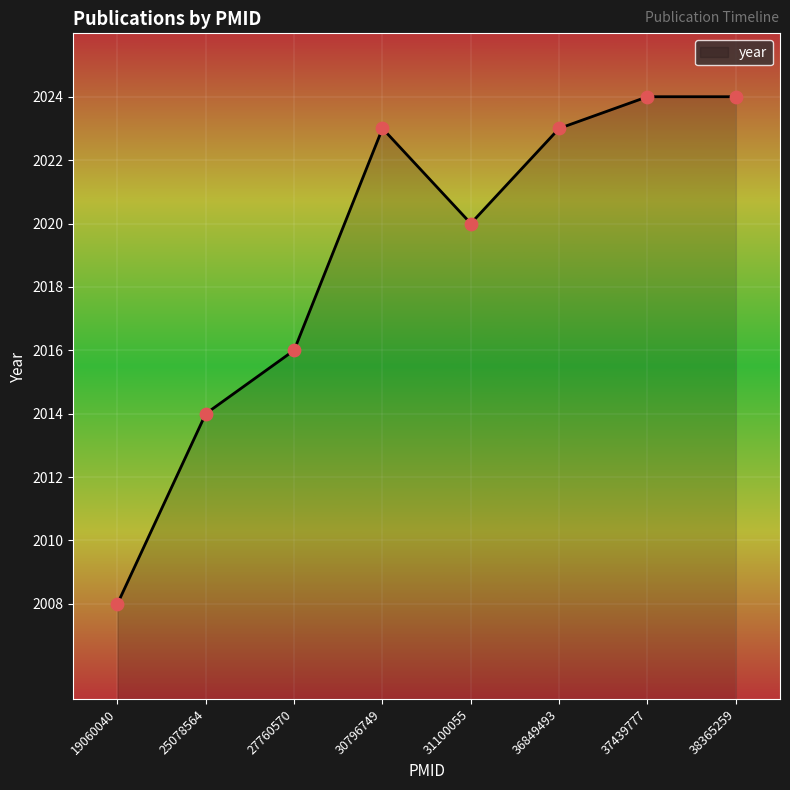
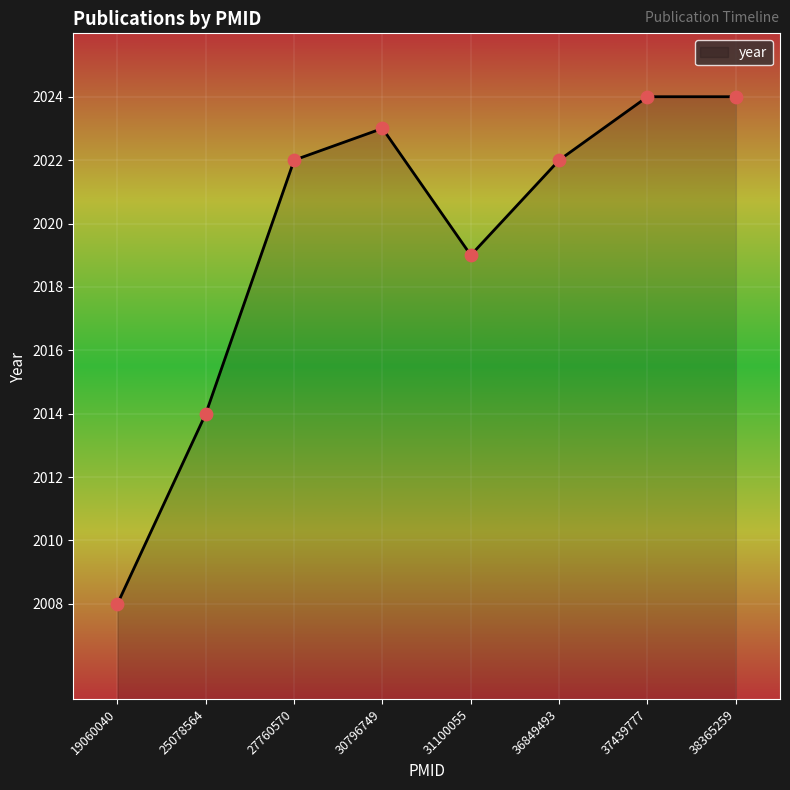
  {
    "19060040": 2008,
    "25078564": 2014,
-   "27760570": 2016,
+   "27760570": 2022,
    "30796749": 2023,
-   "31100055": 2020,
-   "36849493": 2023,
+   "31100055": 2019,
+   "36849493": 2022,
    "37439777": 2024,
    "38365259": 2024
  }
